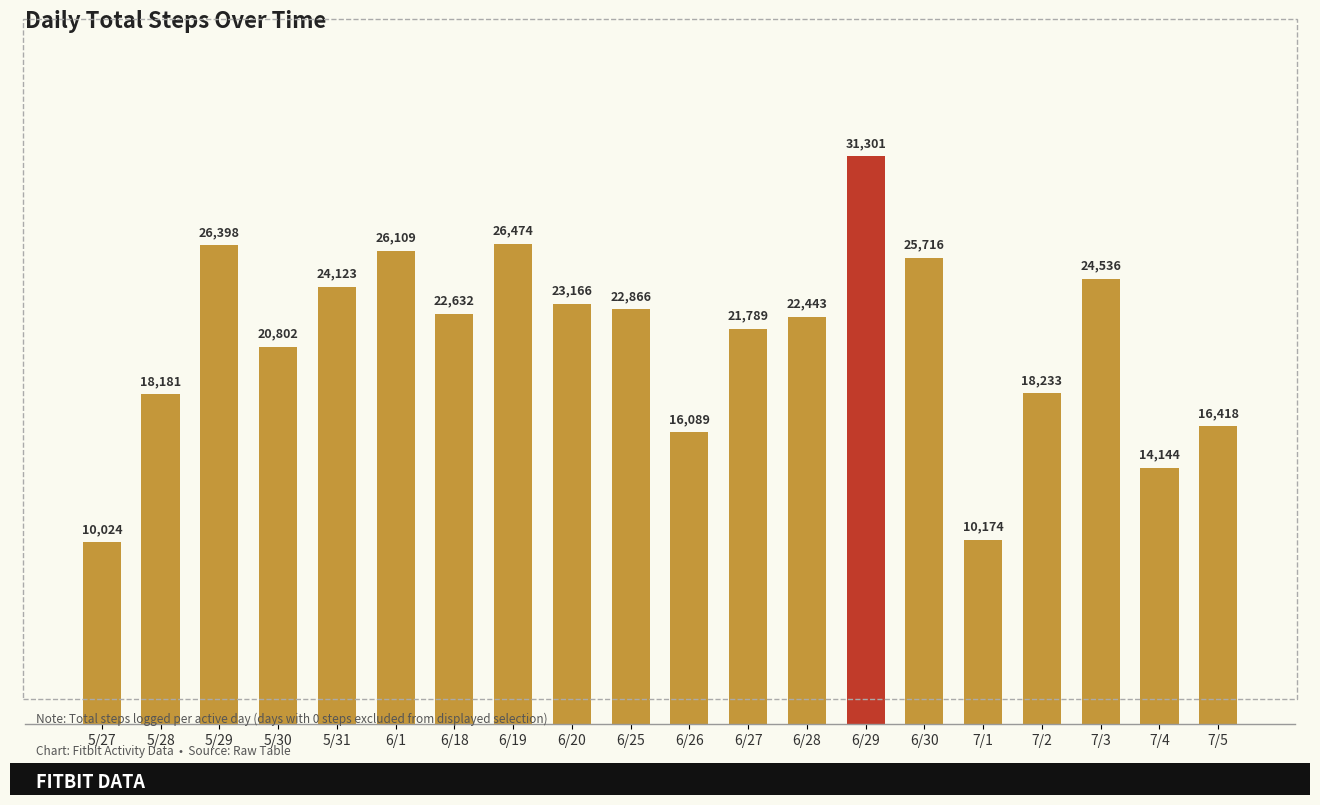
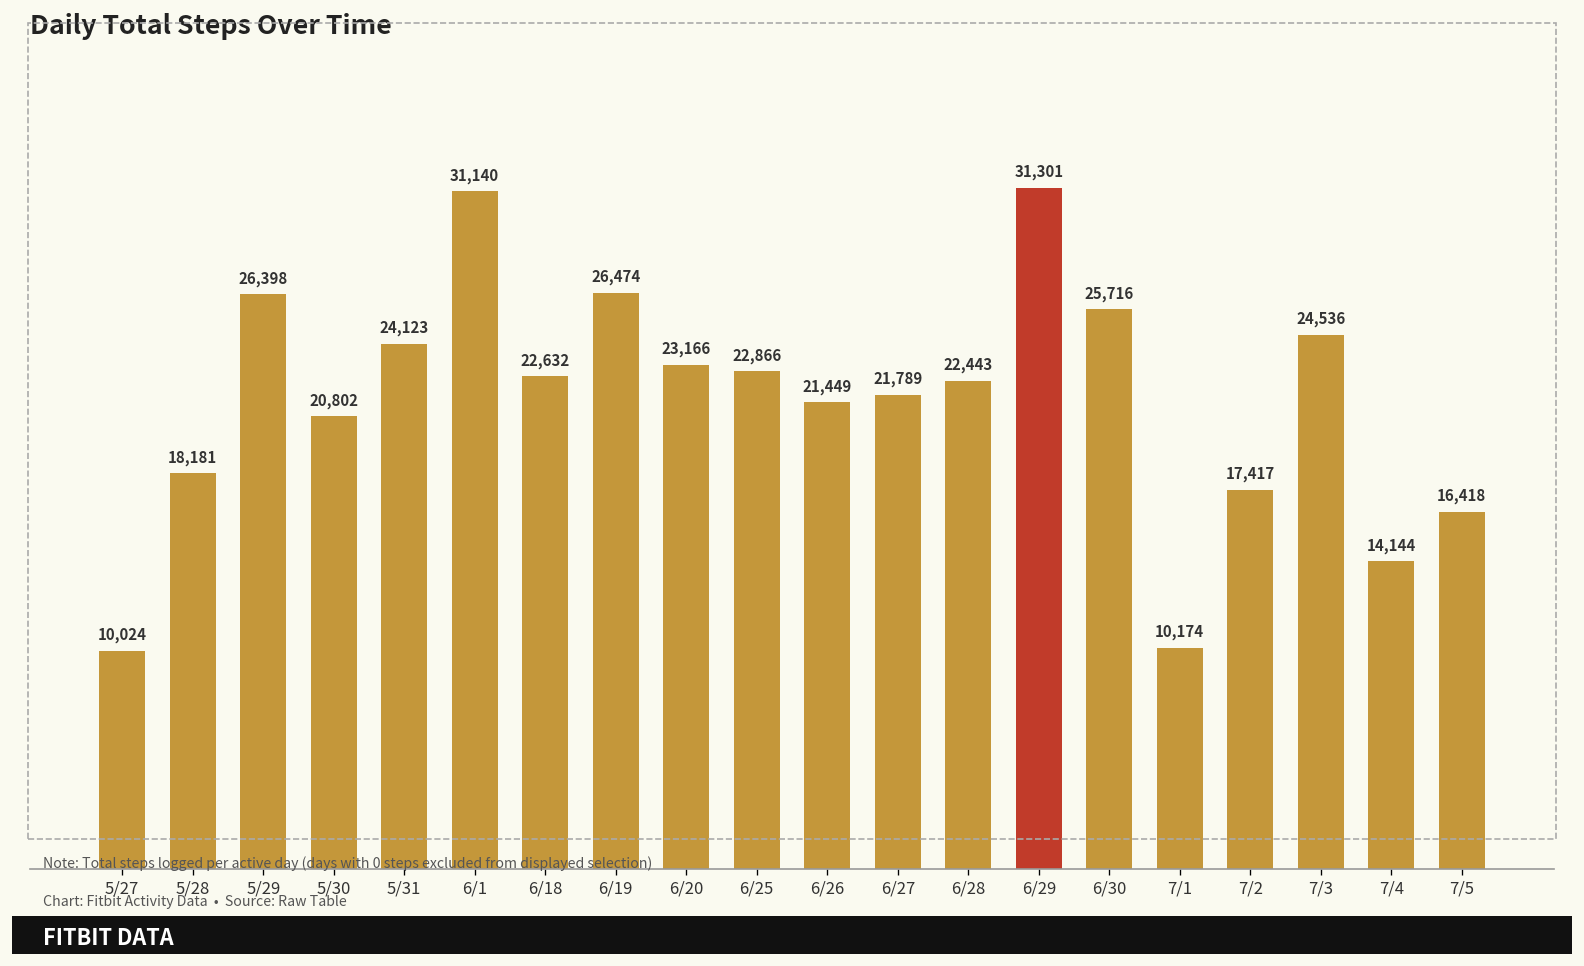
  {
    "5/27": "10,024",
    "5/28": "18,181",
    "5/29": "26,398",
    "5/30": "20,802",
    "5/31": "24,123",
-   "6/1": "26,109",
+   "6/1": "31,140",
    "6/18": "22,632",
    "6/19": "26,474",
    "6/20": "23,166",
    "6/25": "22,866",
-   "6/26": "16,089",
+   "6/26": "21,449",
    "6/27": "21,789",
    "6/28": "22,443",
    "6/29": "31,301",
    "6/30": "25,716",
    "7/1": "10,174",
-   "7/2": "18,233",
+   "7/2": "17,417",
    "7/3": "24,536",
    "7/4": "14,144",
    "7/5": "16,418"
  }
